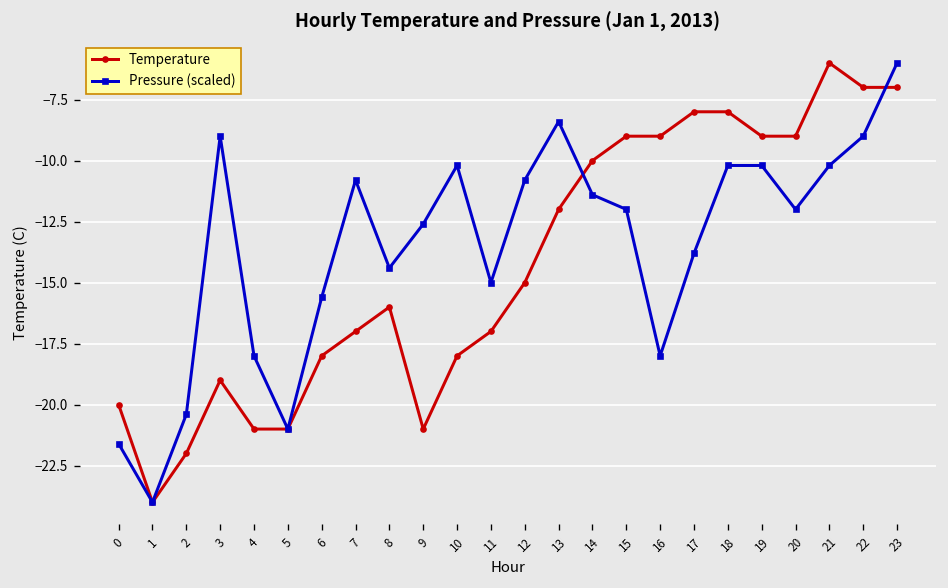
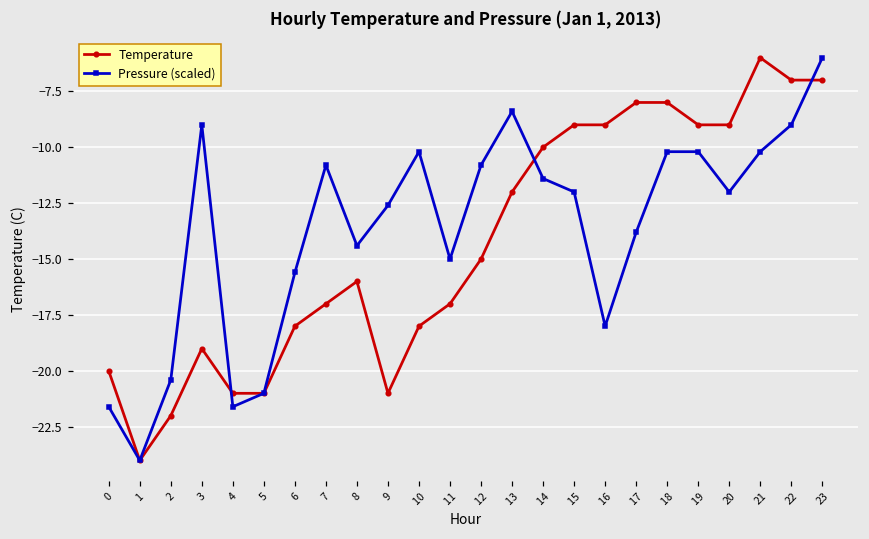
  {
    "Temperature": {
      "0": -20.0,
      "2": -22.0,
      "3": -19.0,
      "4": -21.0,
      "6": -18.0,
      "7": -17.0,
      "8": -16.0,
      "9": -21.0,
      "10": -18.0,
      "11": -17.0,
      "12": -15.0,
      "13": -12.0,
      "14": -10.0,
      "15": -9.0,
      "16": -9.0,
      "17": -8.0,
      "18": -8.0,
      "19": -9.0,
      "20": -9.0,
      "21": -6.0,
      "22": -7.0,
      "23": -7.0
    },
    "Pressure (scaled)": {
      "0": -21.6,
      "2": -20.4,
      "3": -9.0,
-     "4": -18.0,
+     "4": -21.6,
      "6": -15.6,
      "7": -10.8,
      "8": -14.4,
      "9": -12.6,
      "10": -10.2,
      "11": -15.0,
      "12": -10.8,
      "13": -8.4,
      "14": -11.4,
      "15": -12.0,
      "16": -18.0,
      "17": -13.8,
      "18": -10.2,
      "19": -10.2,
      "20": -12.0,
      "21": -10.2,
      "22": -9.0,
      "23": -6.0
    }
  }
